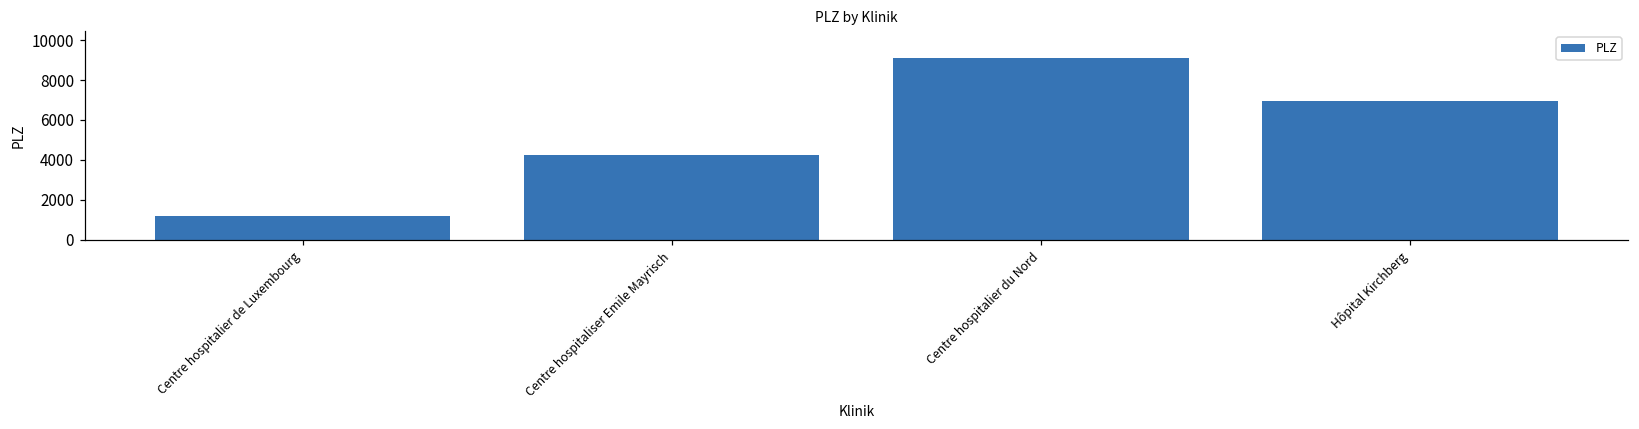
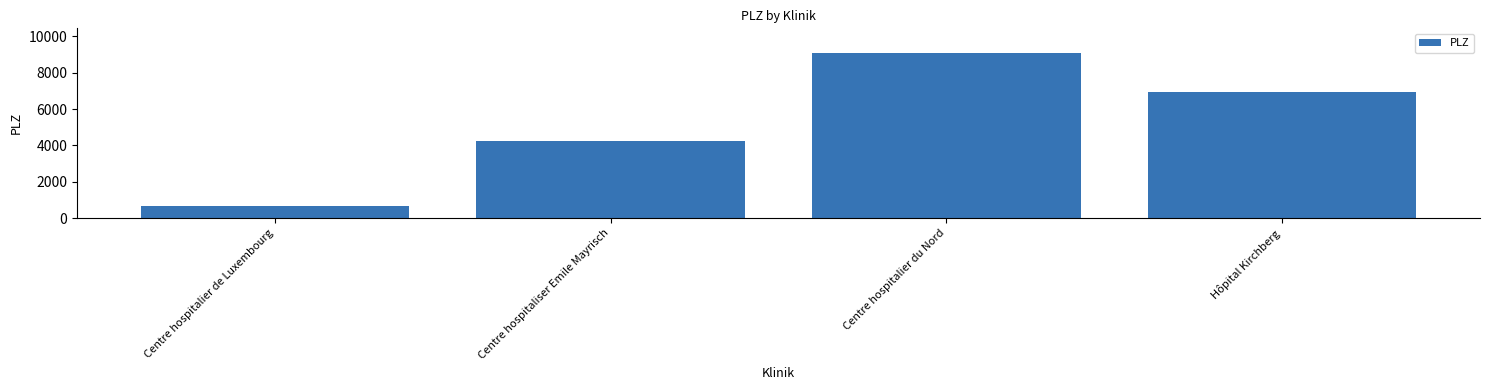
  {
-   "Centre hospitalier de Luxembourg": 1200,
+   "Centre hospitalier de Luxembourg": 700,
    "Centre hospitaliser Emile Mayrisch": 4200,
    "Centre hospitalier du Nord": 9100,
    "Hôpital Kirchberg": 6900
  }
